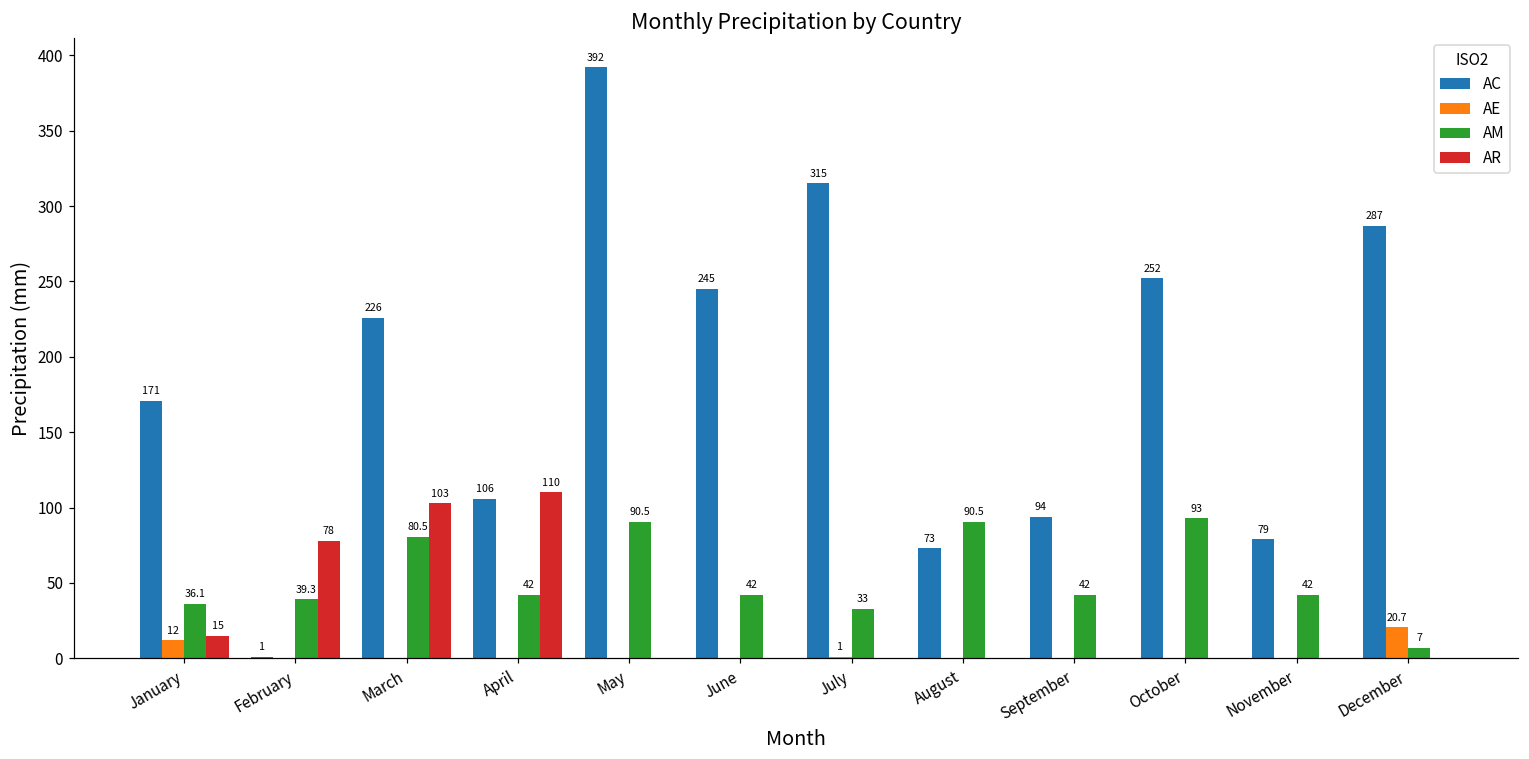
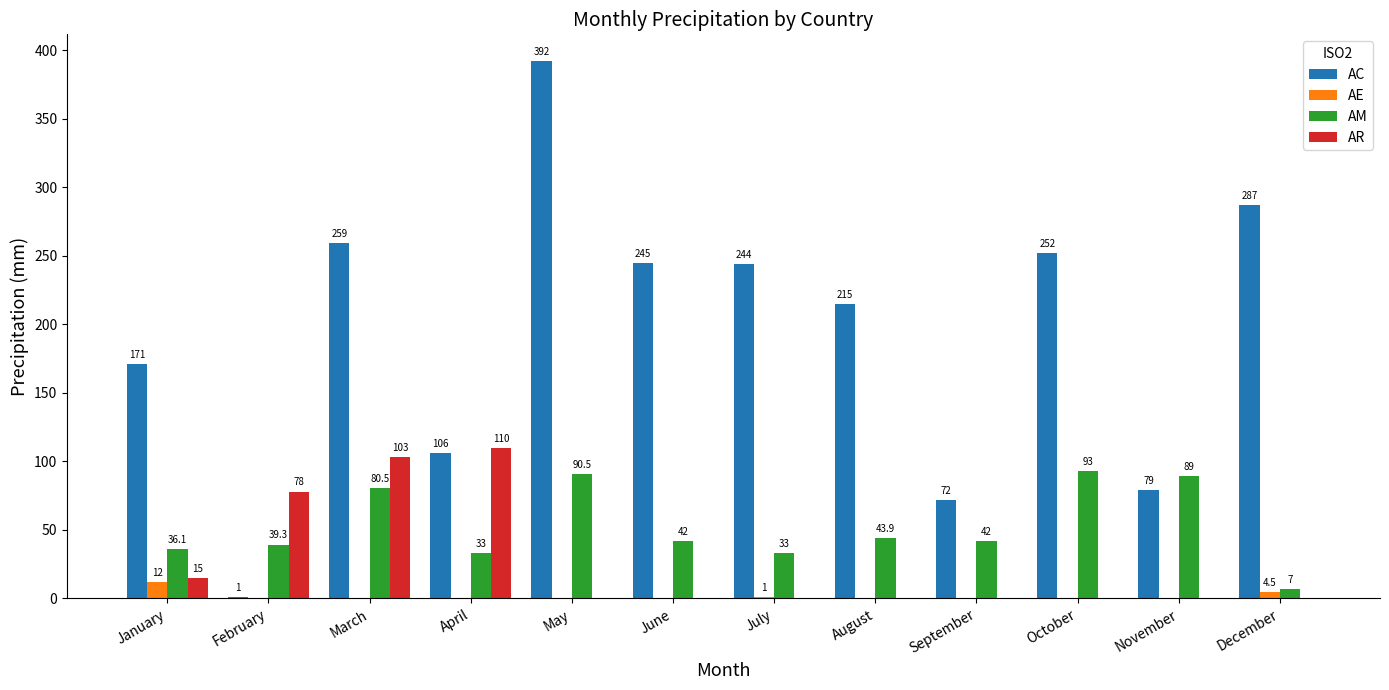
  {
    "AC": {
      "January": 171,
      "February": 1,
-     "March": 226,
+     "March": 259,
      "April": 106,
      "May": 392,
      "June": 245,
-     "July": 315,
-     "August": 73,
-     "September": 94,
+     "July": 244,
+     "August": 215,
+     "September": 72,
      "October": 252,
      "November": 79,
      "December": 287
    },
    "AE": {
      "January": 12,
      "July": 1,
-     "December": 20.7
+     "December": 4.5
    },
    "AM": {
      "January": 36.1,
      "February": 39.3,
      "March": 80.5,
-     "April": 42,
+     "April": 33,
      "May": 90.5,
      "June": 42,
      "July": 33,
-     "August": 90.5,
+     "August": 43.9,
      "September": 42,
      "October": 93,
-     "November": 42,
+     "November": 89,
      "December": 7
    },
    "AR": {
      "January": 15,
      "February": 78,
      "March": 103,
      "April": 110
    }
  }
